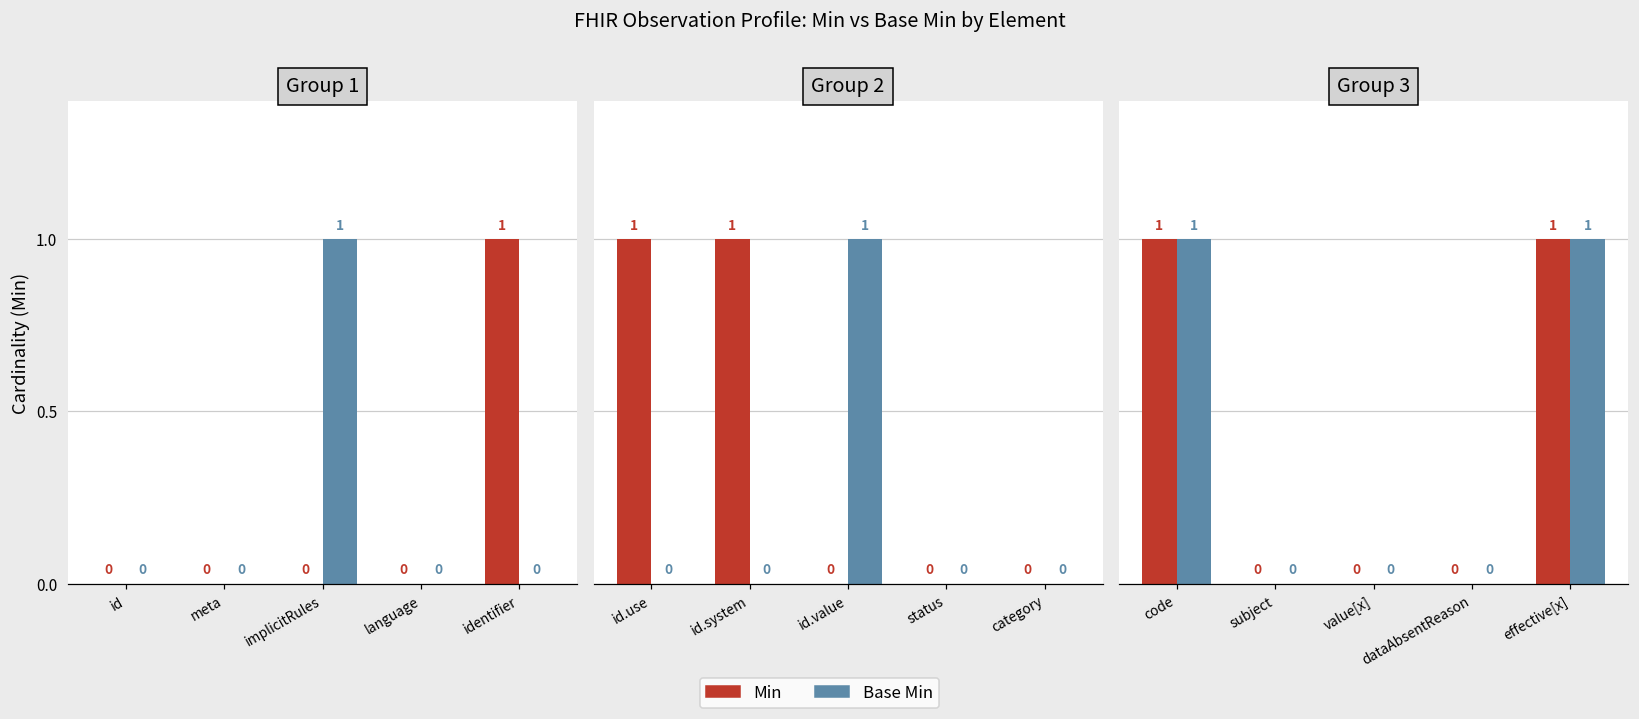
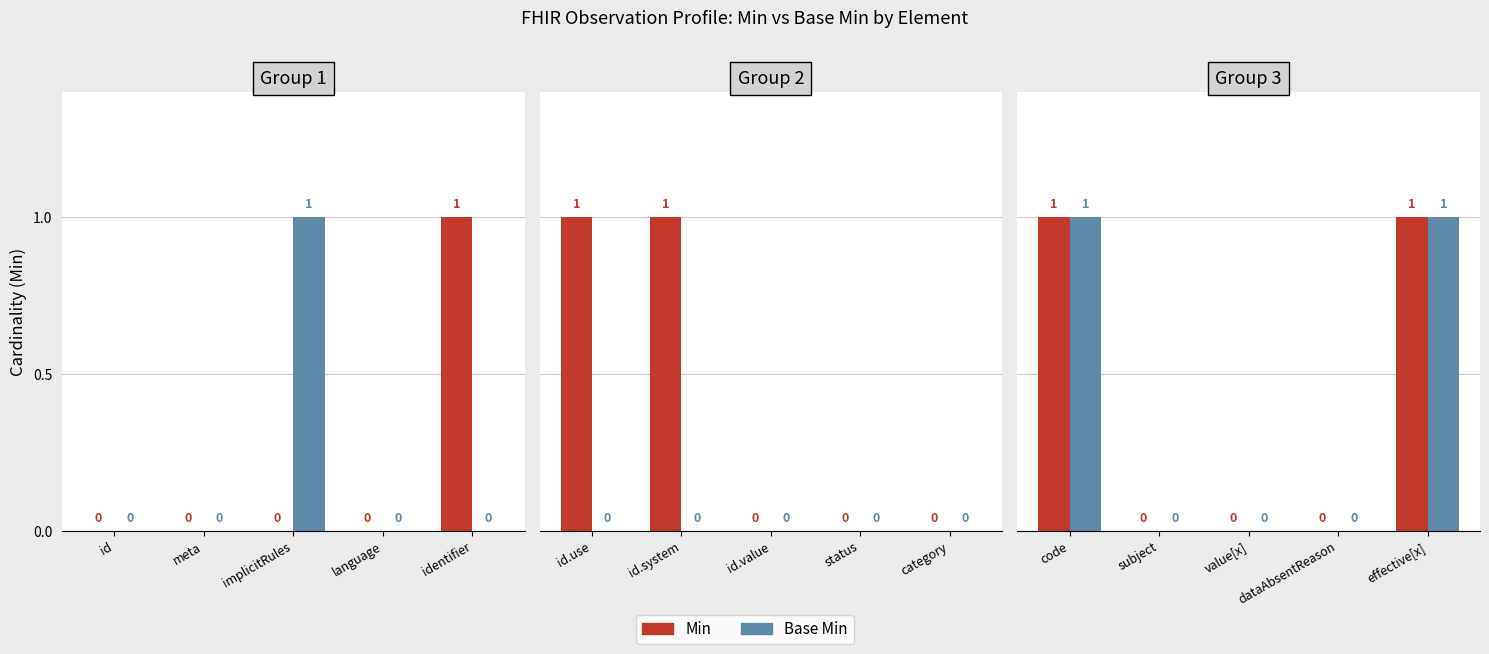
  {
    "Group 1": {
      "Min": {
        "id": 0,
        "meta": 0,
        "implicitRules": 0,
        "language": 0,
        "identifier": 1
      },
      "Base Min": {
        "id": 0,
        "meta": 0,
        "implicitRules": 1,
        "language": 0,
        "identifier": 0
      }
    },
    "Group 2": {
      "Min": {
        "id.use": 1,
        "id.system": 1,
        "id.value": 0,
        "status": 0,
        "category": 0
      },
      "Base Min": {
        "id.use": 0,
        "id.system": 0,
-       "id.value": 1,
+       "id.value": 0,
        "status": 0,
        "category": 0
      }
    },
    "Group 3": {
      "Min": {
        "code": 1,
        "subject": 0,
        "value[x]": 0,
        "dataAbsentReason": 0,
        "effective[x]": 1
      },
      "Base Min": {
        "code": 1,
        "subject": 0,
        "value[x]": 0,
        "dataAbsentReason": 0,
        "effective[x]": 1
      }
    }
  }
